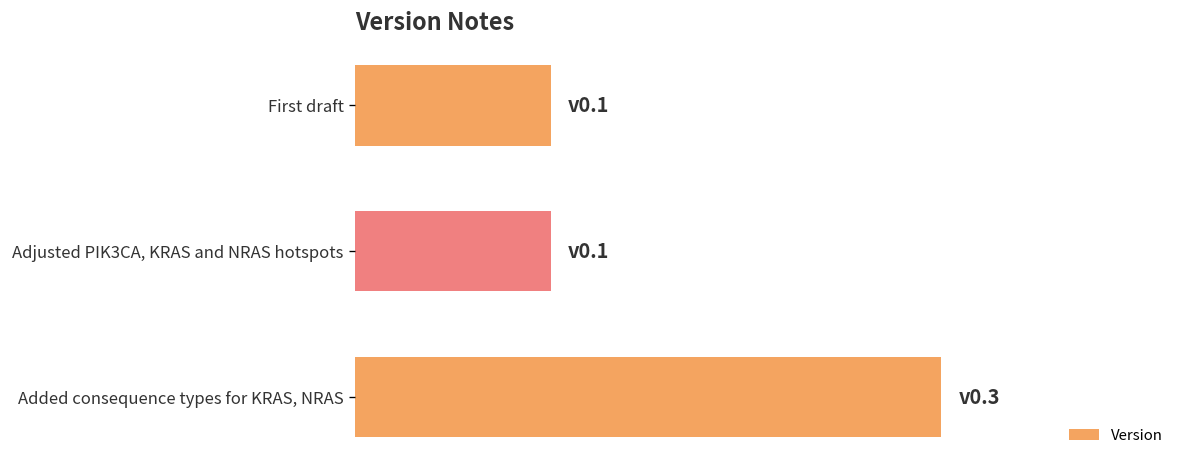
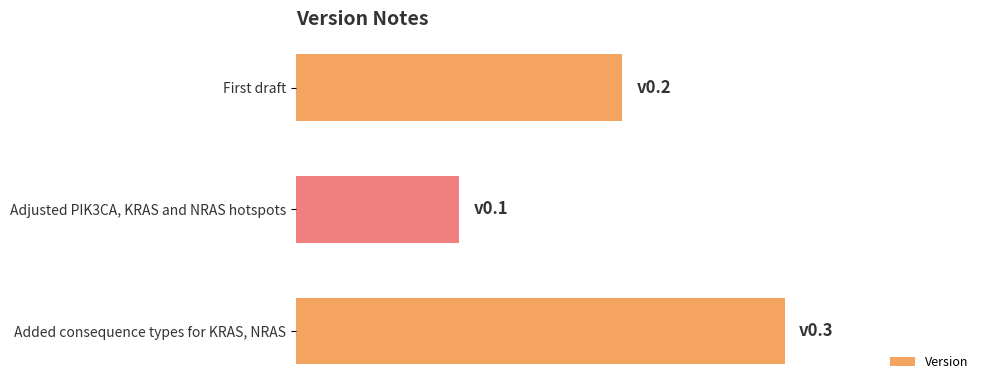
  {
-   "First draft": 0.1
+   "First draft": 0.2
  }
